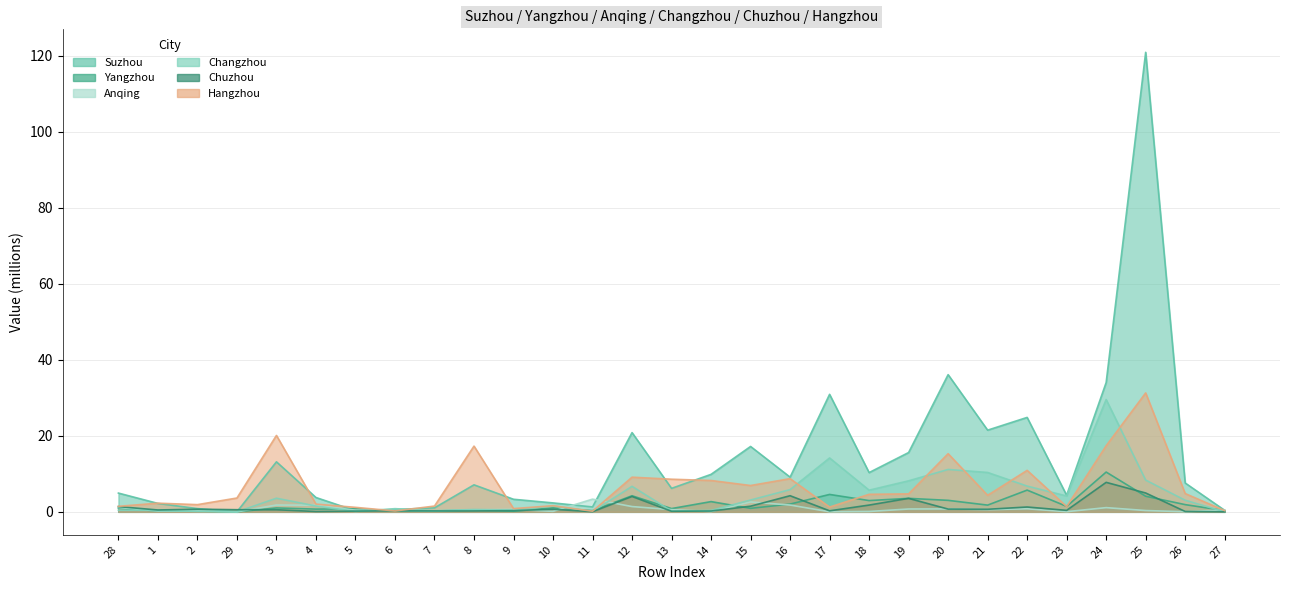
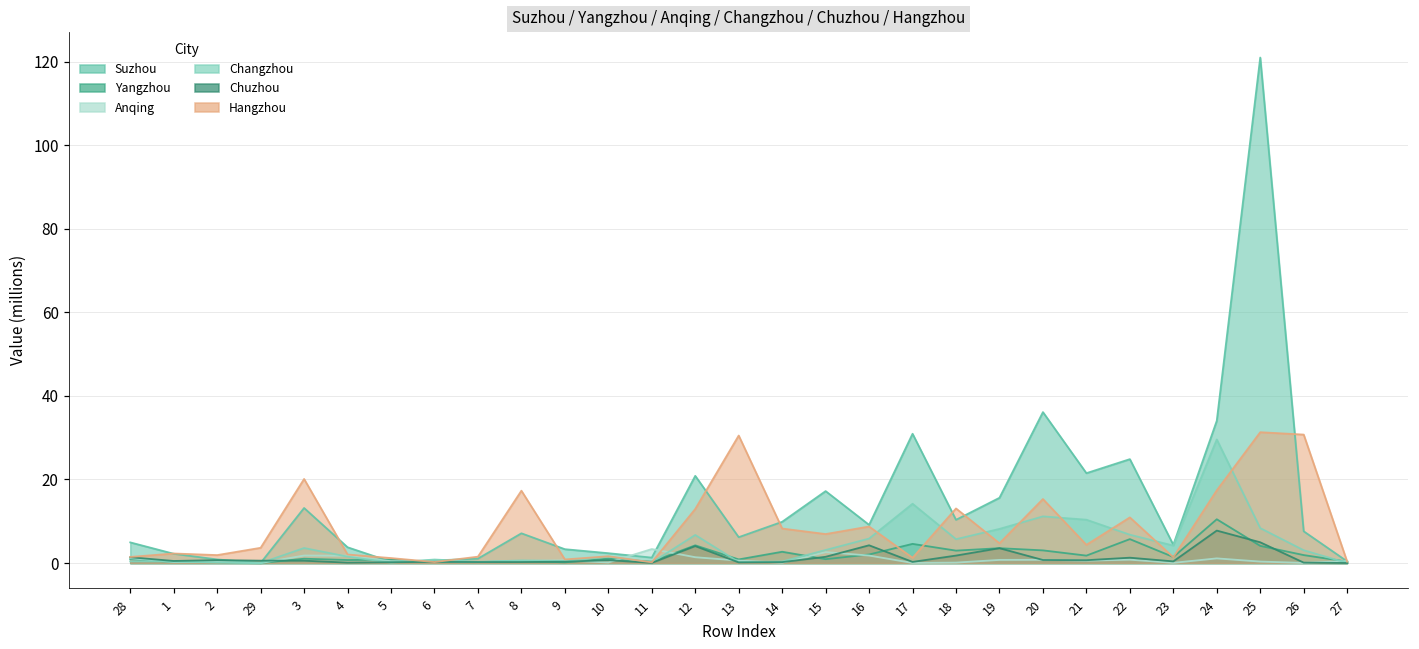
  {
    "Hangzhou": {
      "2": 2,
      "29": 4,
      "3": 20,
      "8": 17,
-     "12": 9,
-     "13": 9,
+     "12": 13,
+     "13": 31,
      "14": 8,
      "15": 7,
      "17": 1,
-     "18": 5,
+     "18": 13,
      "19": 5,
      "20": 15,
      "21": 4,
      "22": 11,
      "24": 17,
      "25": 31,
-     "26": 5
+     "26": 31
    }
  }
